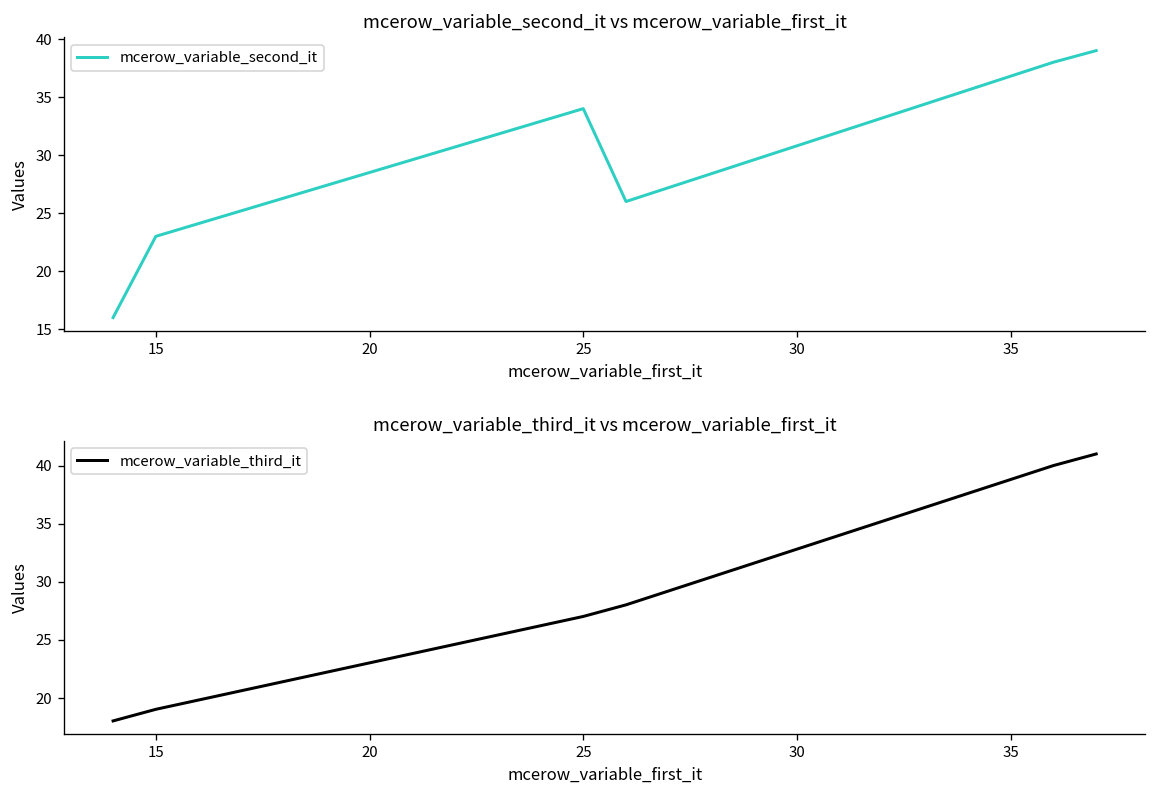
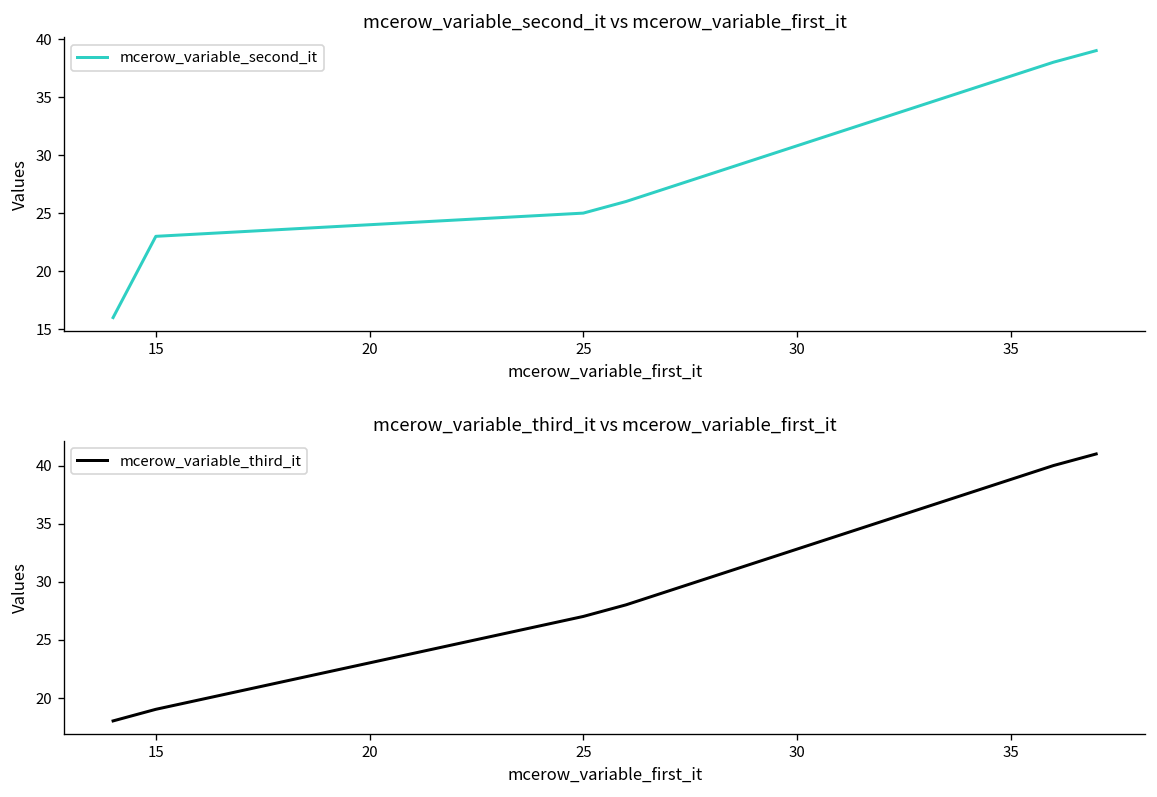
  {
    "mcerow_variable_second_it vs mcerow_variable_first_it": {
      "15": 23,
-     "25": 34
+     "25": 25
    },
    "mcerow_variable_third_it vs mcerow_variable_first_it": {
      "15": 19,
      "25": 27
    }
  }
